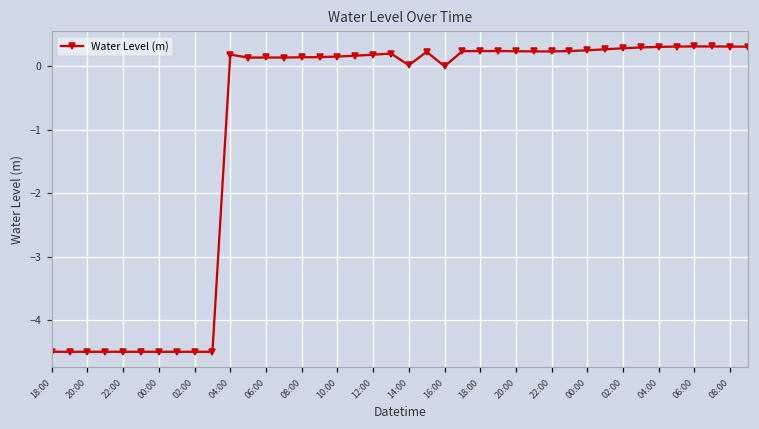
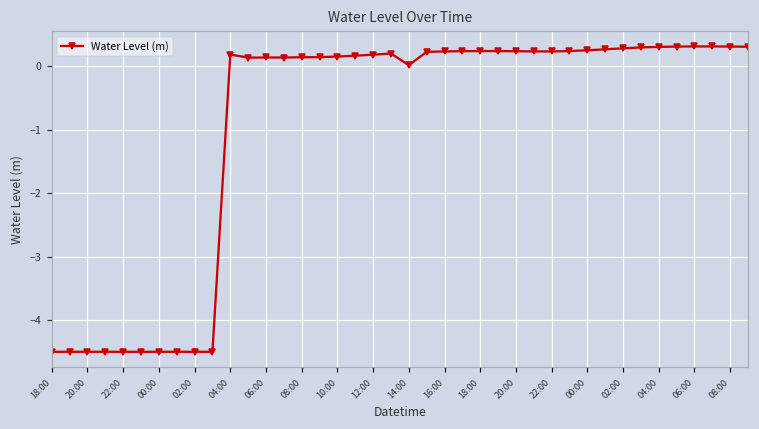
  {
    "10:00": 0.2,
    "12:00": 0.2,
    "14:00": 0.0,
-   "16:00": 0.0
+   "16:00": 0.2
  }
